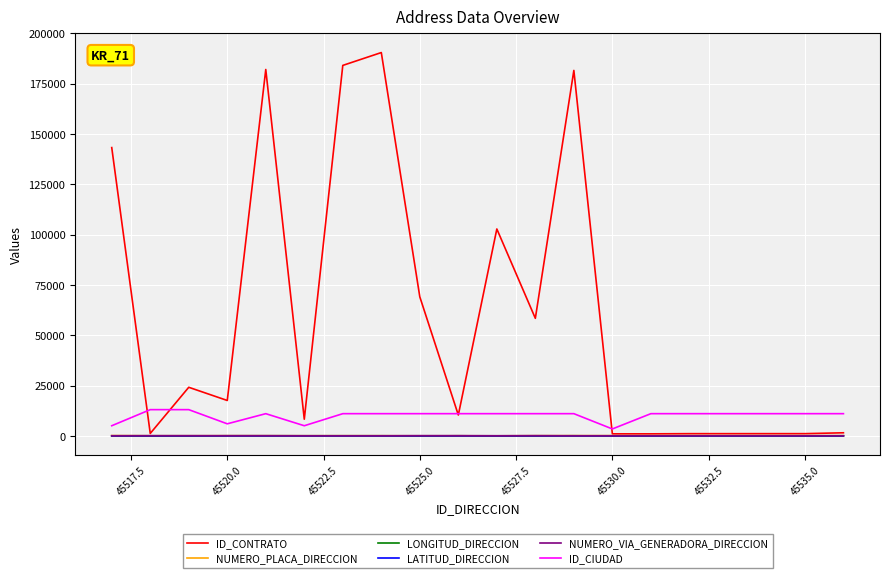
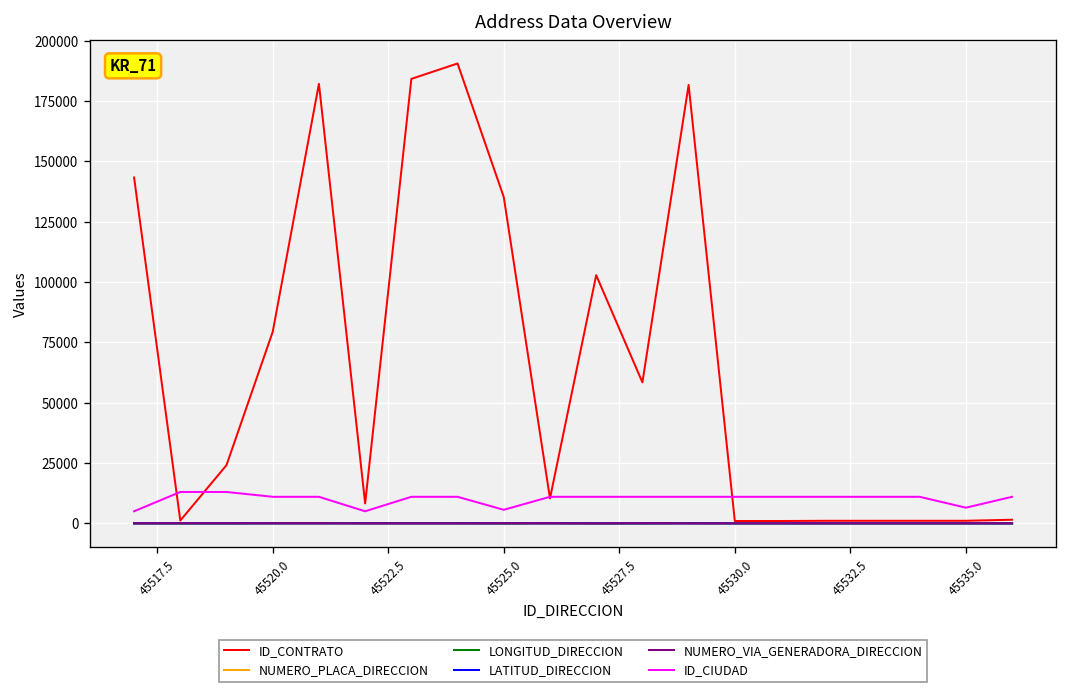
  {
    "ID_CONTRATO": {
-     "45520.0": 18000,
-     "45525.0": 69000
+     "45520.0": 79000,
+     "45525.0": 135000
    },
    "ID_CIUDAD": {
-     "45520.0": 6000,
-     "45525.0": 11000,
-     "45530.0": 3000,
-     "45535.0": 11000
+     "45520.0": 11000,
+     "45525.0": 6000,
+     "45530.0": 11000,
+     "45535.0": 6000
    }
  }
